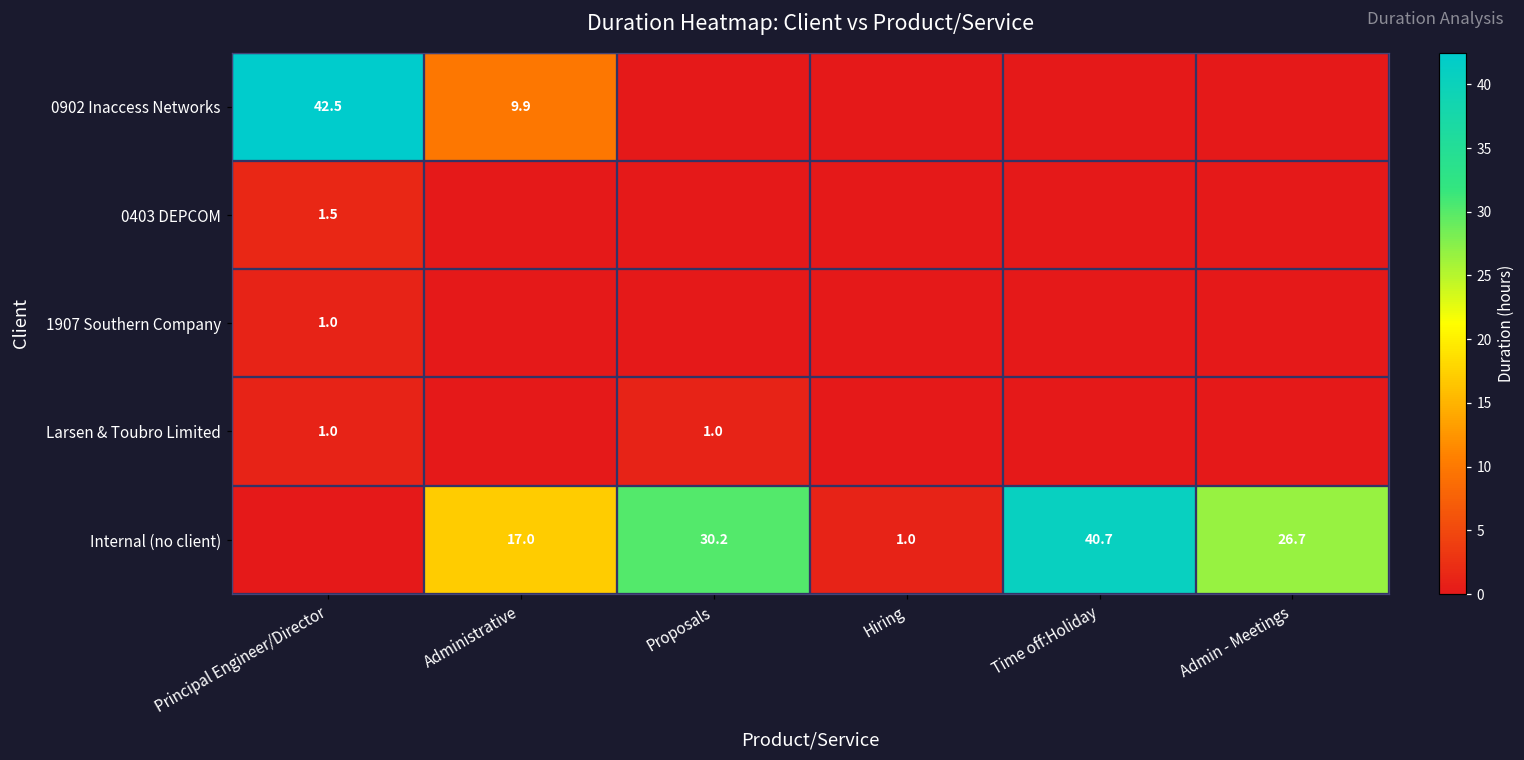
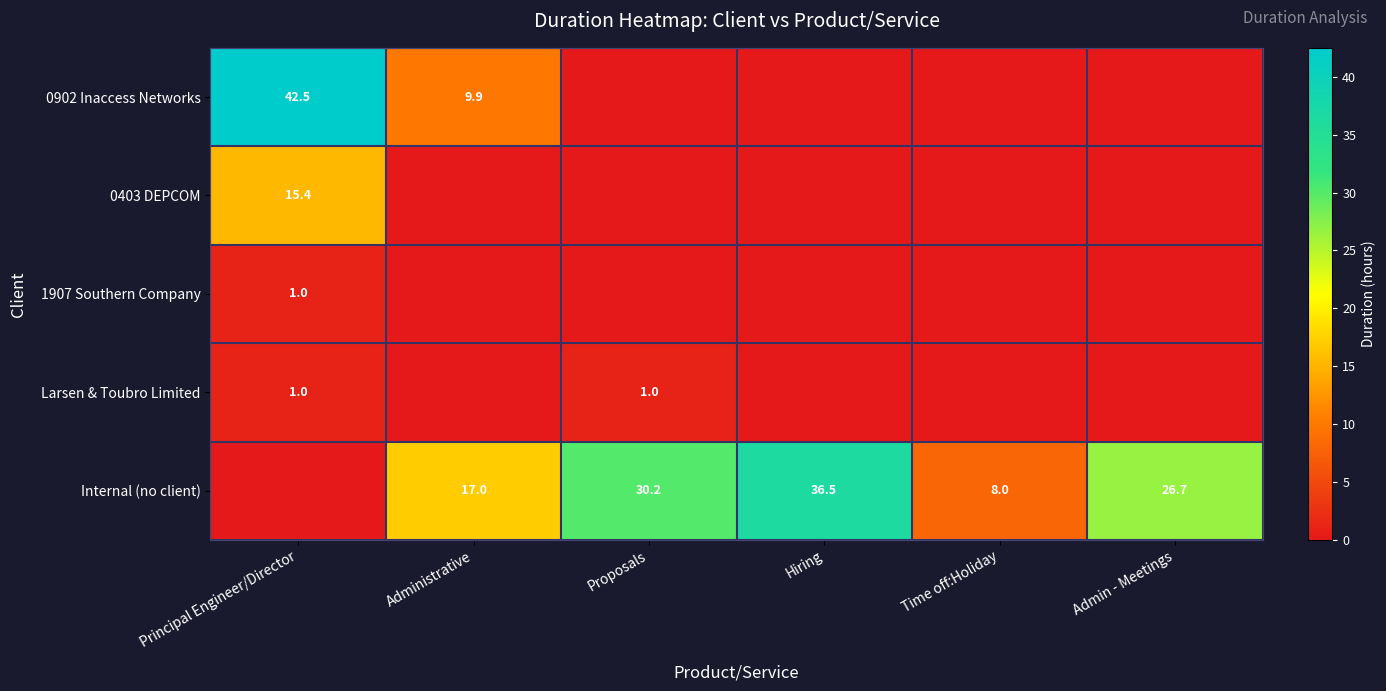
  {
    "0902 Inaccess Networks": {
      "Principal Engineer/Director": 42.5,
      "Administrative": 9.9
    },
    "0403 DEPCOM": {
-     "Principal Engineer/Director": 1.5
+     "Principal Engineer/Director": 15.4
    },
    "1907 Southern Company": {
      "Principal Engineer/Director": 1.0
    },
    "Larsen & Toubro Limited": {
      "Principal Engineer/Director": 1.0,
      "Proposals": 1.0
    },
    "Internal (no client)": {
      "Administrative": 17.0,
      "Proposals": 30.2,
-     "Hiring": 1.0,
-     "Time off:Holiday": 40.7,
+     "Hiring": 36.5,
+     "Time off:Holiday": 8.0,
      "Admin - Meetings": 26.7
    }
  }
